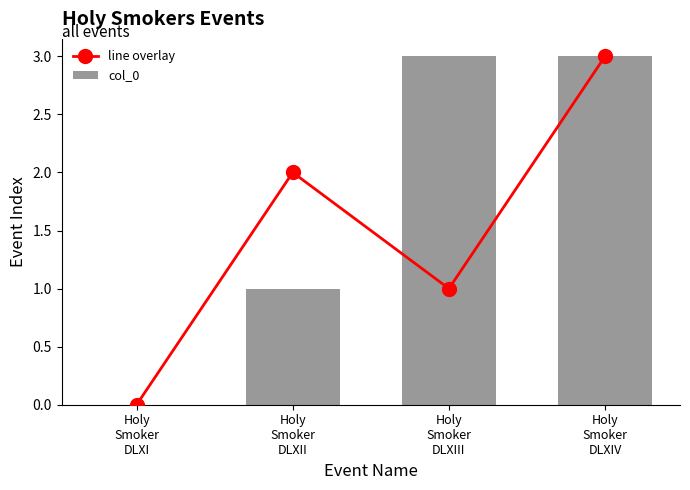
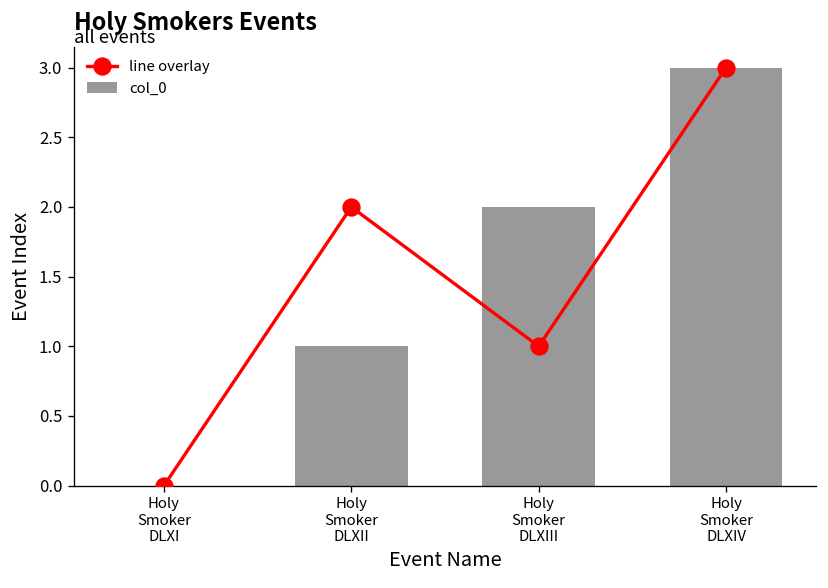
  {
    "line overlay": {
      "Holy Smoker DLXI": 0,
      "Holy Smoker DLXII": 2,
      "Holy Smoker DLXIII": 1,
      "Holy Smoker DLXIV": 3
    },
    "col_0": {
      "Holy Smoker DLXI": 0,
      "Holy Smoker DLXII": 1,
-     "Holy Smoker DLXIII": 3,
+     "Holy Smoker DLXIII": 2,
      "Holy Smoker DLXIV": 3
    }
  }
